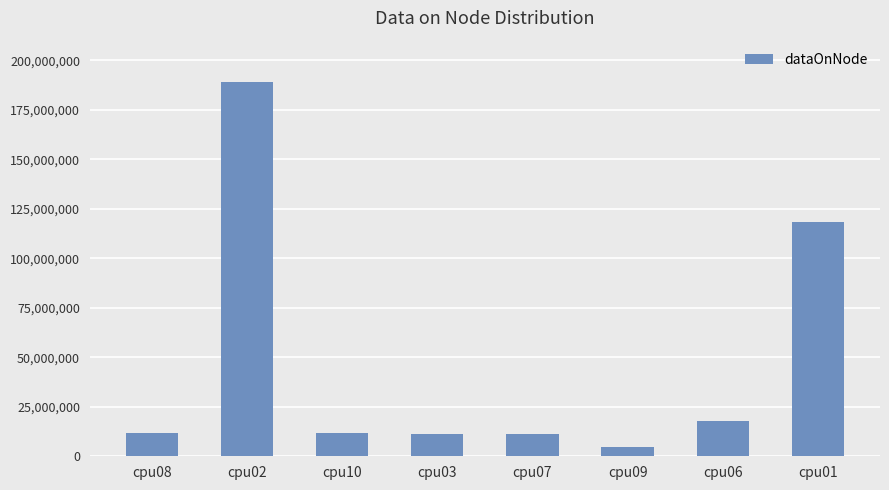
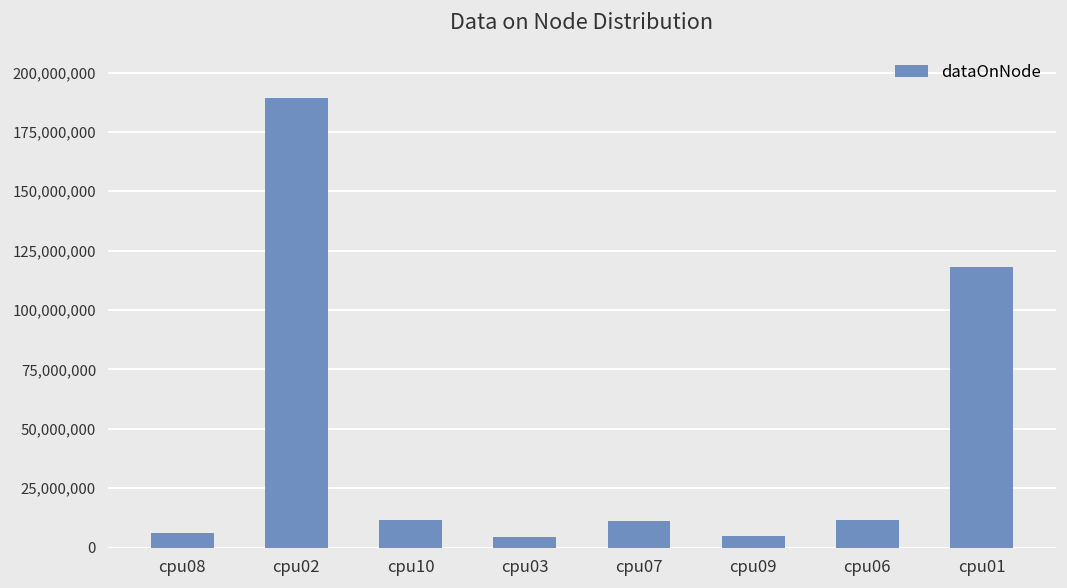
  {
-   "cpu08": "12,000,000",
+   "cpu08": "6,000,000",
    "cpu02": "189,000,000",
    "cpu10": "12,000,000",
-   "cpu03": "11,000,000",
+   "cpu03": "4,000,000",
    "cpu07": "11,000,000",
    "cpu09": "5,000,000",
-   "cpu06": "18,000,000",
+   "cpu06": "12,000,000",
    "cpu01": "118,000,000"
  }
